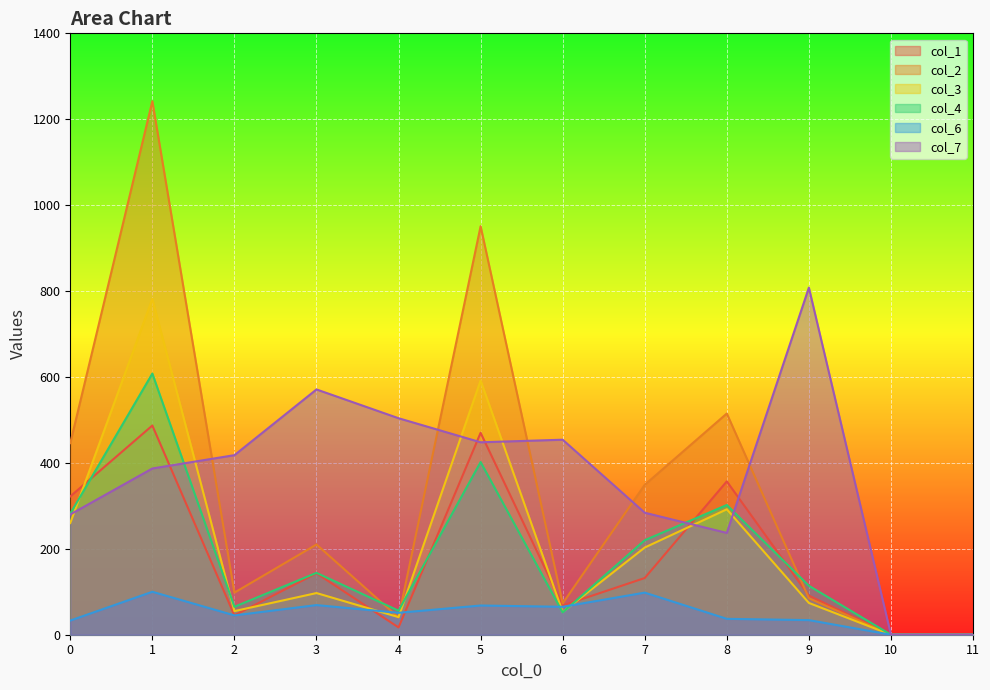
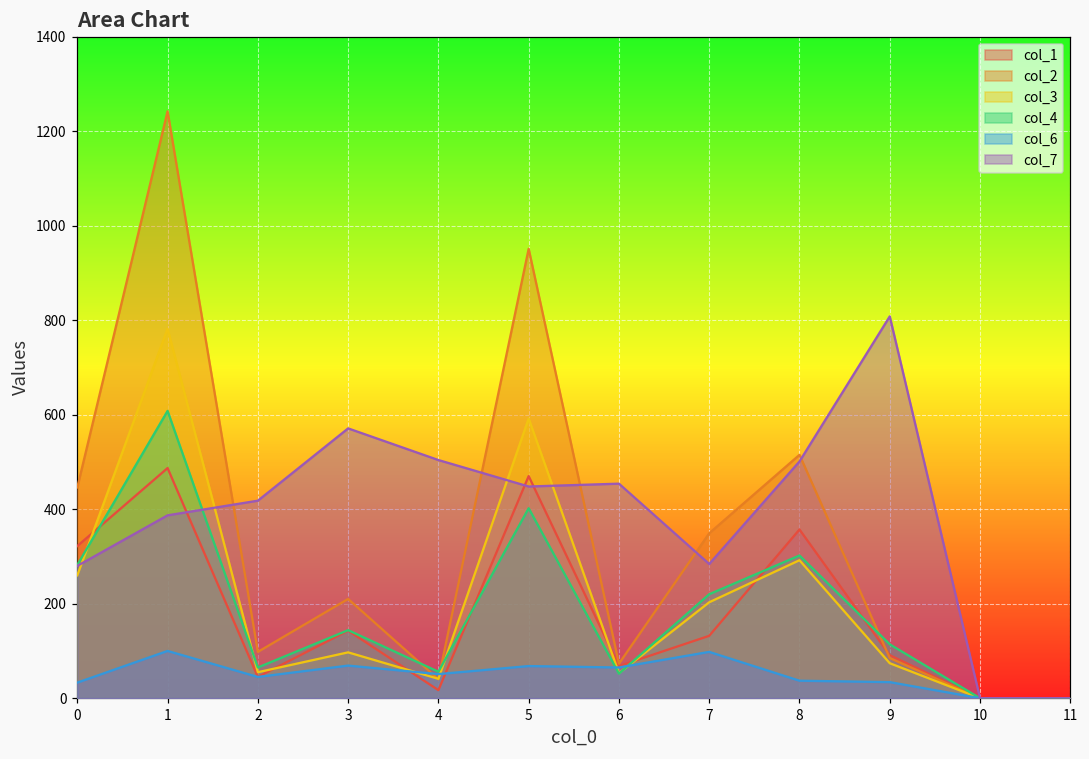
  {
    "col_4": {
      "1": 610,
      "2": 70,
      "5": 400,
      "7": 220,
      "8": 300,
      "9": 110
    },
    "col_6": {
      "0": 30,
      "1": 100,
      "3": 70,
      "5": 70,
      "7": 100,
      "8": 40,
      "9": 30
    },
    "col_7": {
      "1": 390,
      "2": 420,
      "3": 570,
      "4": 500,
      "5": 450,
      "6": 450,
      "7": 280,
-     "8": 240,
+     "8": 500,
      "9": 810
    }
  }
